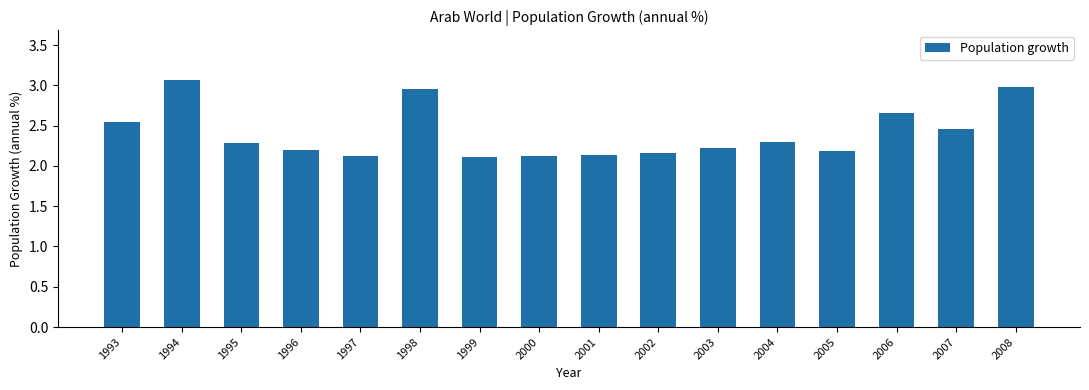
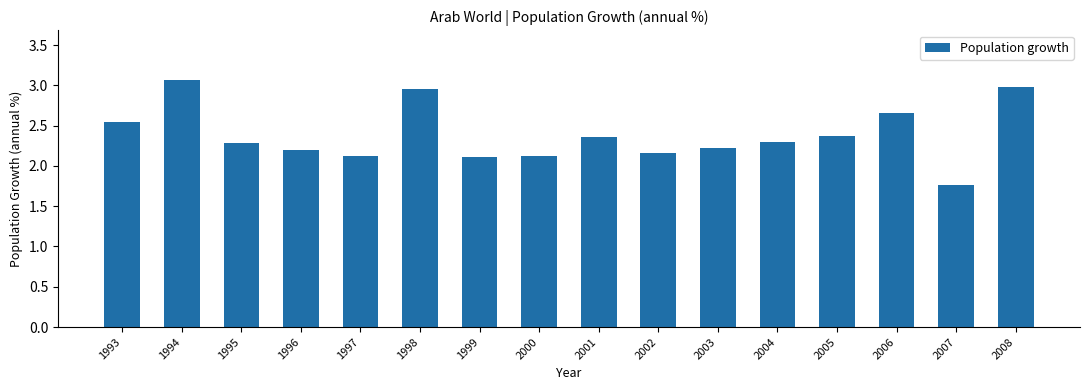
  {
    "1993": 2.5,
    "1994": 3.1,
    "1995": 2.3,
    "1996": 2.2,
    "1997": 2.1,
    "1998": 3.0,
    "1999": 2.1,
    "2000": 2.1,
-   "2001": 2.1,
+   "2001": 2.4,
    "2002": 2.2,
    "2003": 2.2,
    "2004": 2.3,
-   "2005": 2.2,
+   "2005": 2.4,
    "2006": 2.7,
-   "2007": 2.5,
+   "2007": 1.8,
    "2008": 3.0
  }
